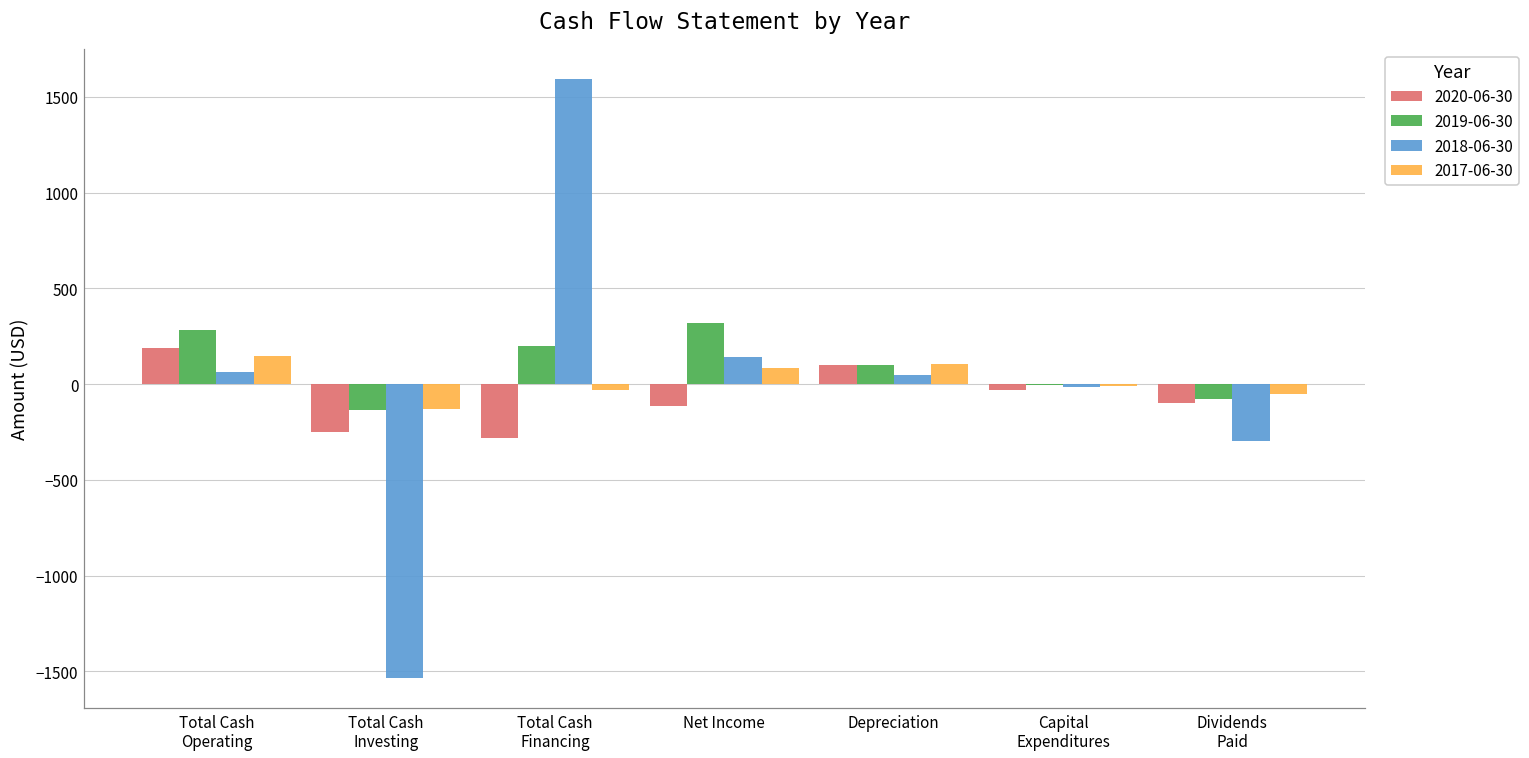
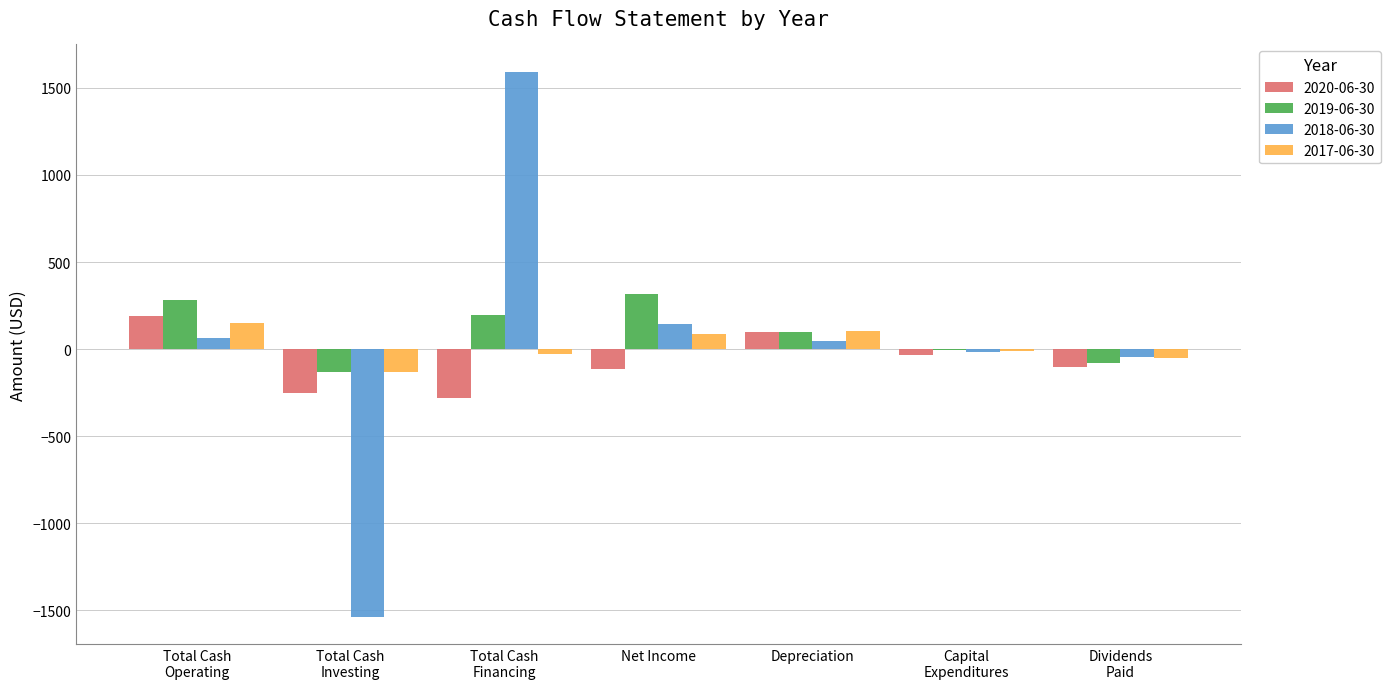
  {
    "2020-06-30": {
      "Total Cash Operating": 190,
      "Total Cash Investing": -250,
      "Total Cash Financing": -280,
      "Net Income": -120,
      "Depreciation": 100,
      "Capital Expenditures": -30,
      "Dividends Paid": -100
    },
    "2019-06-30": {
      "Total Cash Operating": 280,
      "Total Cash Investing": -130,
      "Total Cash Financing": 200,
      "Net Income": 320,
      "Depreciation": 100,
      "Dividends Paid": -80
    },
    "2018-06-30": {
      "Total Cash Operating": 60,
      "Total Cash Investing": -1540,
      "Total Cash Financing": 1590,
      "Net Income": 140,
      "Depreciation": 50,
      "Capital Expenditures": -20,
-     "Dividends Paid": -300
+     "Dividends Paid": -50
    },
    "2017-06-30": {
      "Total Cash Operating": 150,
      "Total Cash Investing": -130,
      "Total Cash Financing": -30,
      "Net Income": 80,
      "Depreciation": 100,
      "Dividends Paid": -50
    }
  }
